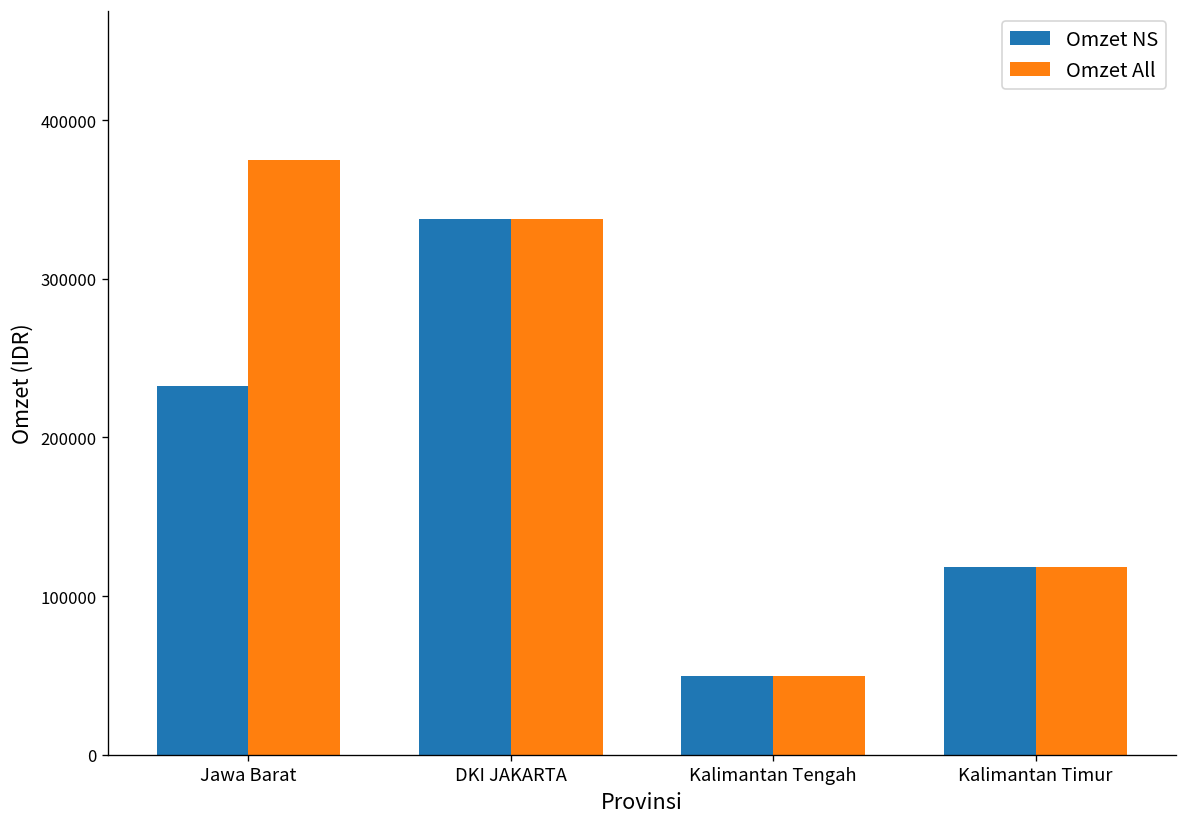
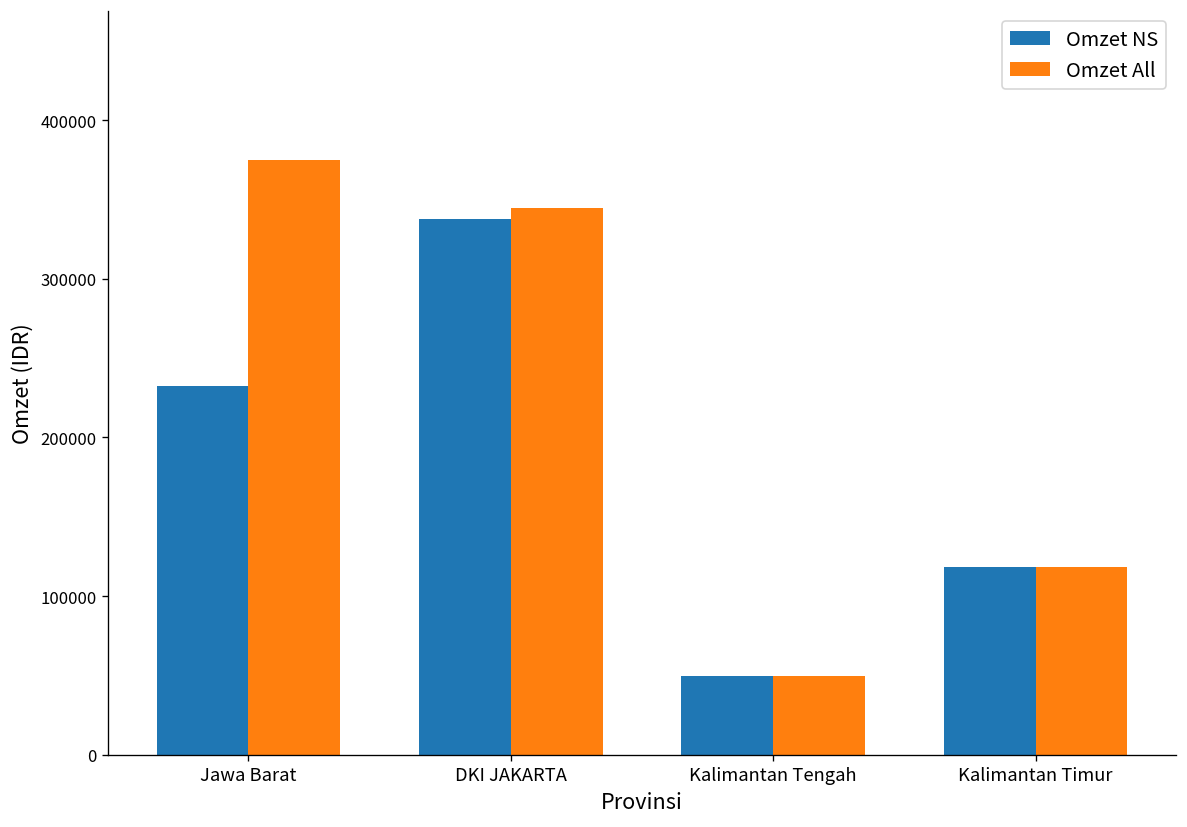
  {
    "Omzet NS": {
      "Jawa Barat": 232000,
      "DKI JAKARTA": 338000,
      "Kalimantan Tengah": 50000,
      "Kalimantan Timur": 119000
    },
    "Omzet All": {
      "Jawa Barat": 375000,
-     "DKI JAKARTA": 338000,
+     "DKI JAKARTA": 344000,
      "Kalimantan Tengah": 50000,
      "Kalimantan Timur": 119000
    }
  }
